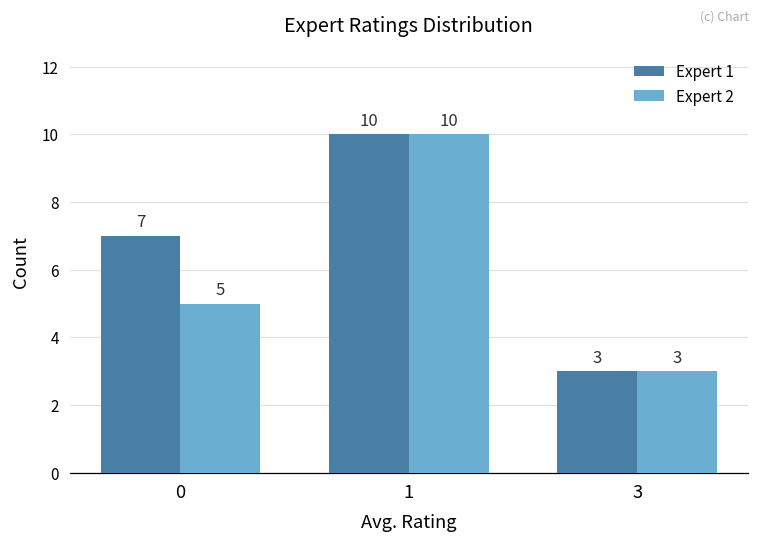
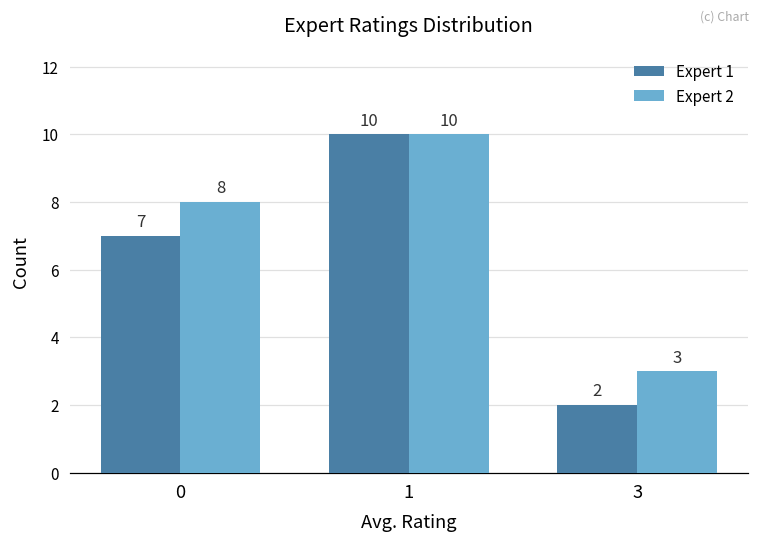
  {
    "Expert 1": {
      "0": 7,
      "1": 10,
-     "3": 3
+     "3": 2
    },
    "Expert 2": {
-     "0": 5,
+     "0": 8,
      "1": 10,
      "3": 3
    }
  }
